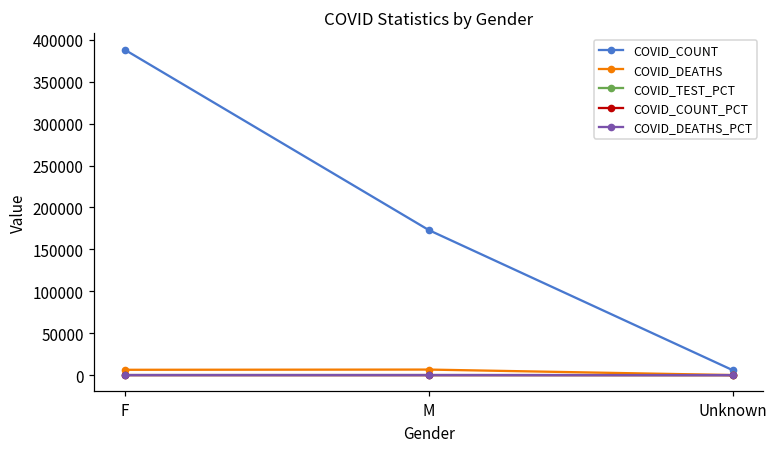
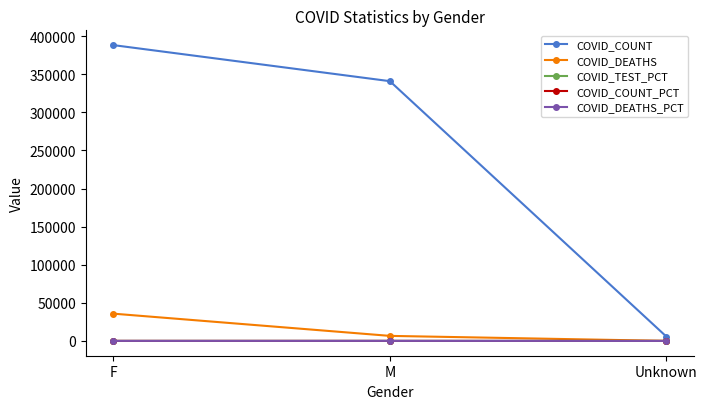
  {
    "COVID_COUNT": {
      "F": 390000,
-     "M": 170000,
+     "M": 340000,
      "Unknown": 10000
    },
    "COVID_DEATHS": {
-     "F": 10000,
+     "F": 40000,
      "M": 10000
    },
    "COVID_DEATHS_PCT": {
      "F": 0,
      "M": 0
    }
  }
